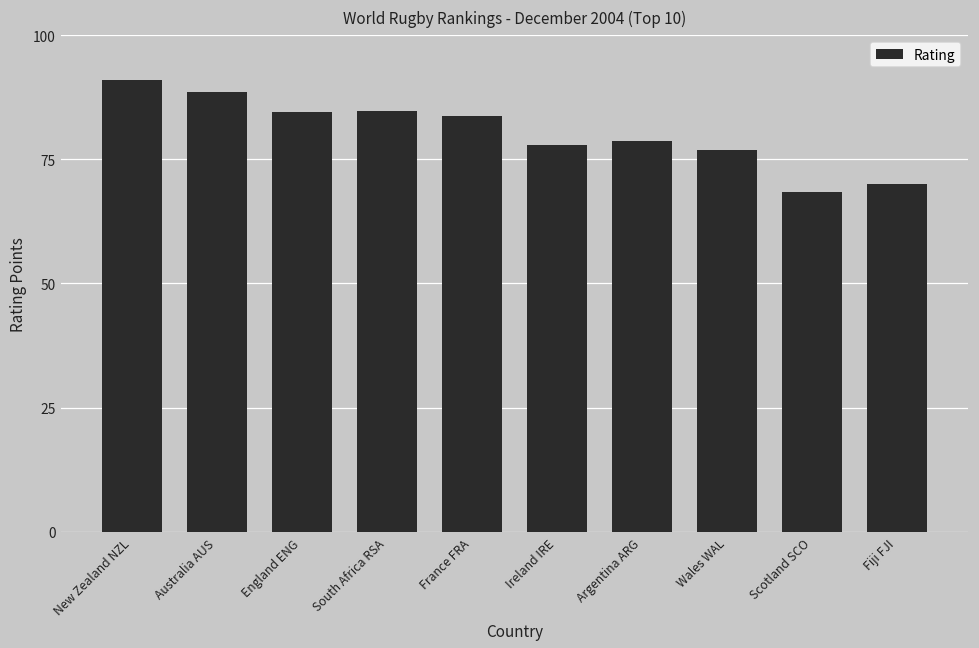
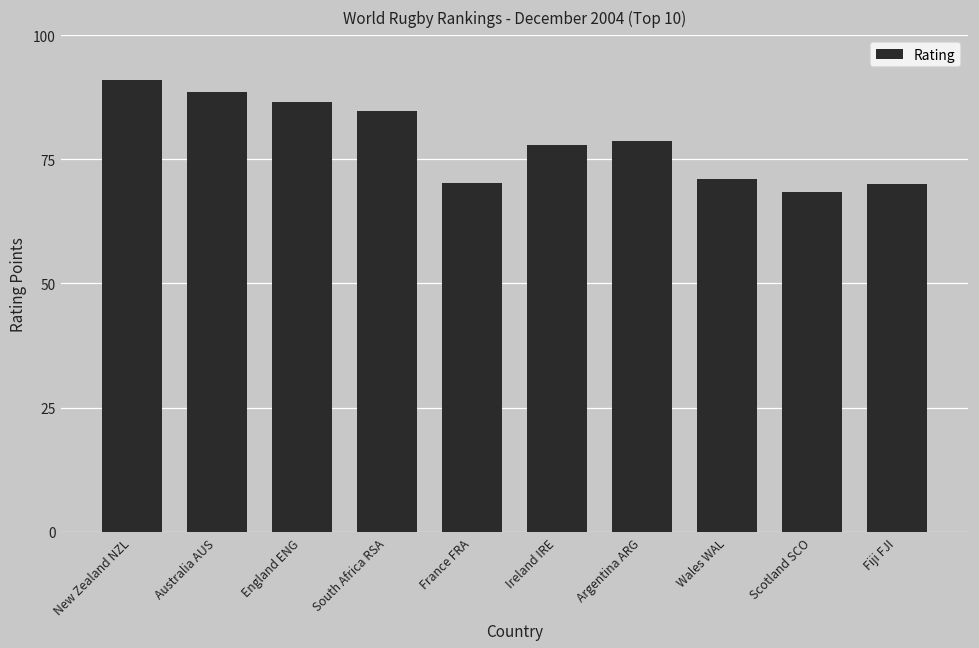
  {
    "New Zealand NZL": 91,
    "Australia AUS": 89,
-   "England ENG": 84,
+   "England ENG": 87,
    "South Africa RSA": 85,
-   "France FRA": 84,
+   "France FRA": 70,
    "Ireland IRE": 78,
    "Argentina ARG": 79,
-   "Wales WAL": 77,
+   "Wales WAL": 71,
    "Scotland SCO": 68,
    "Fiji FJI": 70
  }
